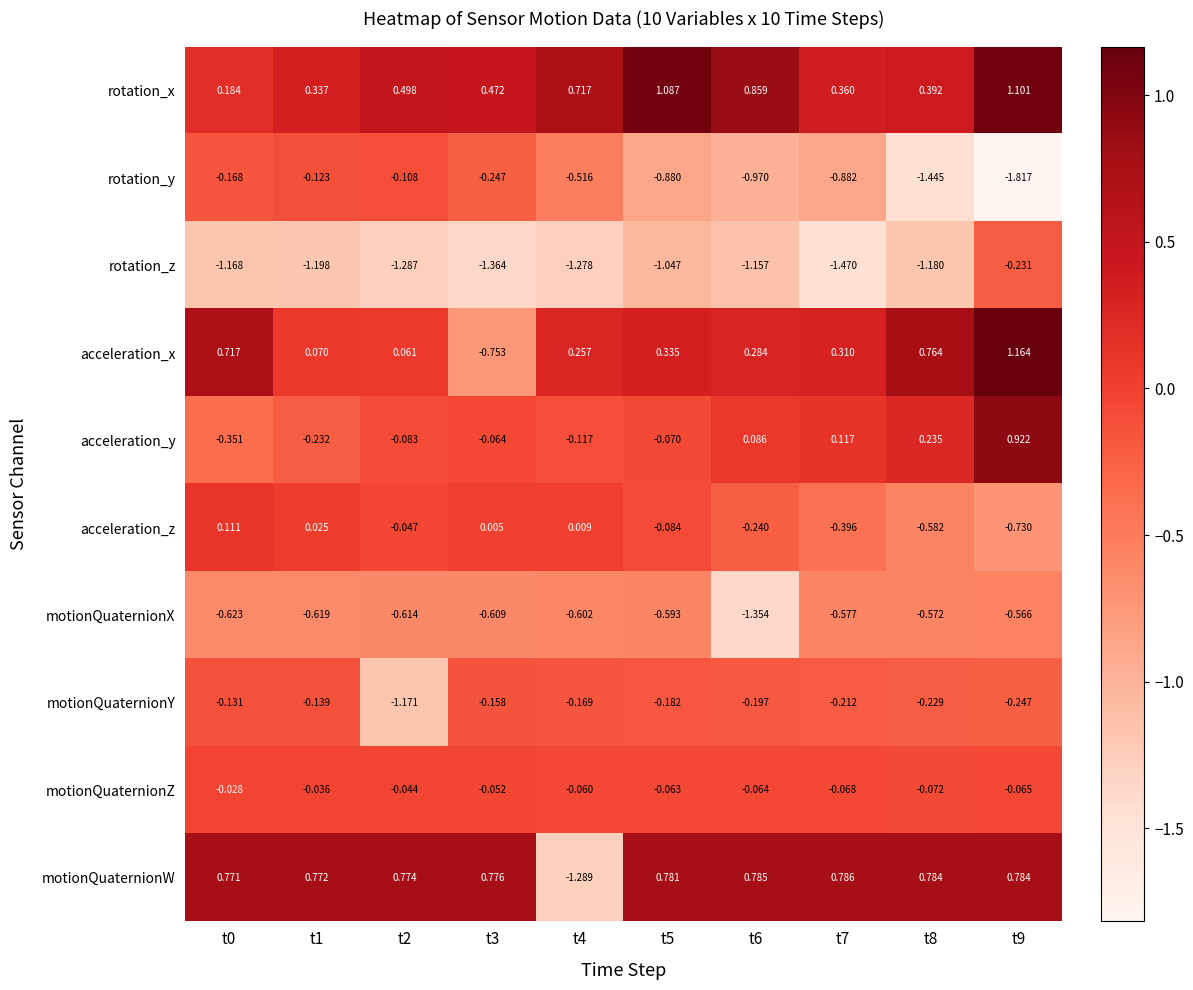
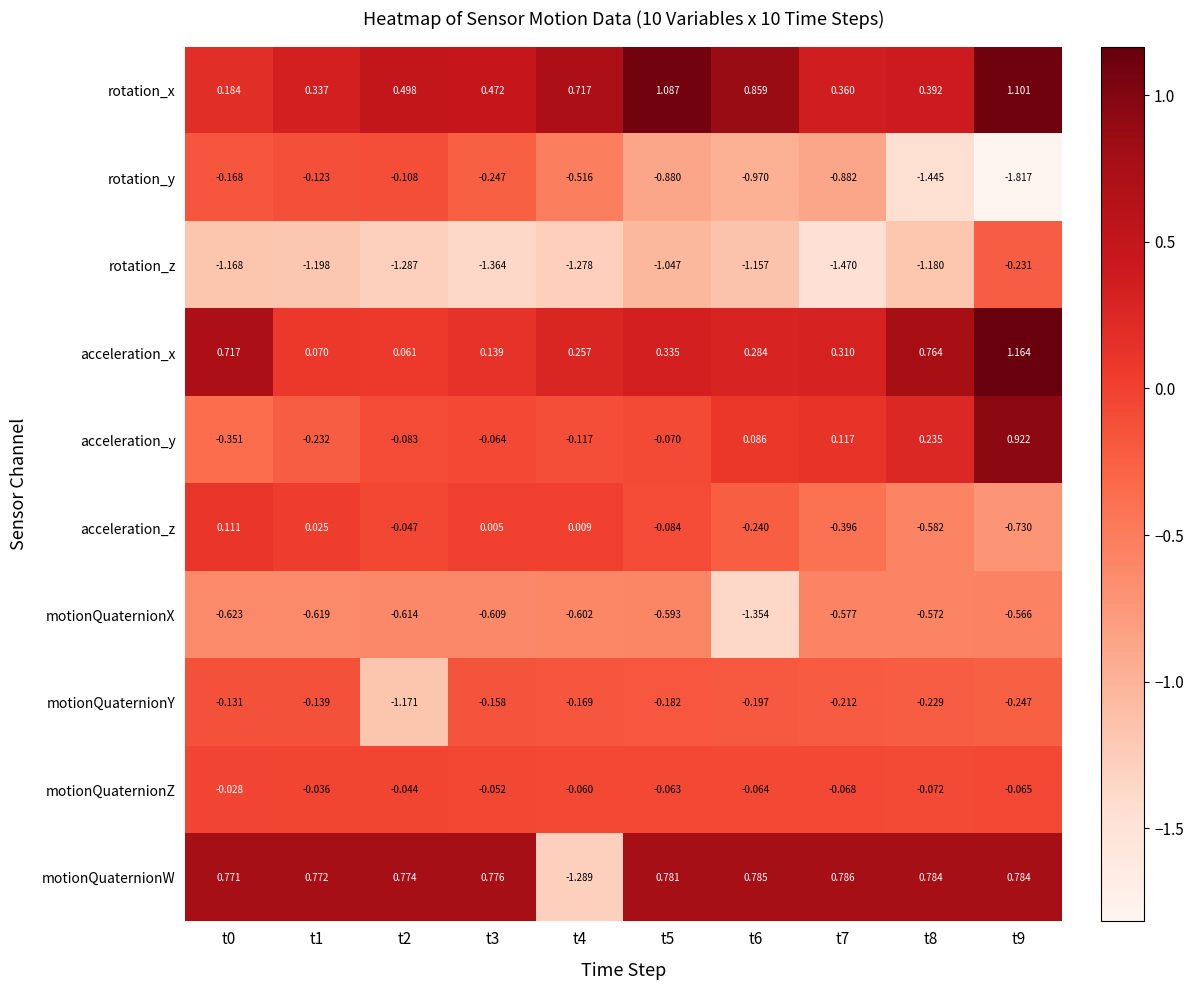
  {
    "rotation_x": {
      "t0": 0.184,
      "t1": 0.337,
      "t2": 0.498,
      "t3": 0.472,
      "t4": 0.717,
      "t5": 1.087,
      "t6": 0.859,
      "t7": 0.360,
      "t8": 0.392,
      "t9": 1.101
    },
    "rotation_y": {
      "t0": -0.168,
      "t1": -0.123,
      "t2": -0.108,
      "t3": -0.247,
      "t4": -0.516,
      "t5": -0.880,
      "t6": -0.970,
      "t7": -0.882,
      "t8": -1.445,
      "t9": -1.817
    },
    "rotation_z": {
      "t0": -1.168,
      "t1": -1.198,
      "t2": -1.287,
      "t3": -1.364,
      "t4": -1.278,
      "t5": -1.047,
      "t6": -1.157,
      "t7": -1.470,
      "t8": -1.180,
      "t9": -0.231
    },
    "acceleration_x": {
      "t0": 0.717,
      "t1": 0.070,
      "t2": 0.061,
-     "t3": -0.753,
+     "t3": 0.139,
      "t4": 0.257,
      "t5": 0.335,
      "t6": 0.284,
      "t7": 0.310,
      "t8": 0.764,
      "t9": 1.164
    },
    "acceleration_y": {
      "t0": -0.351,
      "t1": -0.232,
      "t2": -0.083,
      "t3": -0.064,
      "t4": -0.117,
      "t5": -0.070,
      "t6": 0.086,
      "t7": 0.117,
      "t8": 0.235,
      "t9": 0.922
    },
    "acceleration_z": {
      "t0": 0.111,
      "t1": 0.025,
      "t2": -0.047,
      "t3": 0.005,
      "t4": 0.009,
      "t5": -0.084,
      "t6": -0.240,
      "t7": -0.396,
      "t8": -0.582,
      "t9": -0.730
    },
    "motionQuaternionX": {
      "t0": -0.623,
      "t1": -0.619,
      "t2": -0.614,
      "t3": -0.609,
      "t4": -0.602,
      "t5": -0.593,
      "t6": -1.354,
      "t7": -0.577,
      "t8": -0.572,
      "t9": -0.566
    },
    "motionQuaternionY": {
      "t0": -0.131,
      "t1": -0.139,
      "t2": -1.171,
      "t3": -0.158,
      "t4": -0.169,
      "t5": -0.182,
      "t6": -0.197,
      "t7": -0.212,
      "t8": -0.229,
      "t9": -0.247
    },
    "motionQuaternionZ": {
      "t0": -0.028,
      "t1": -0.036,
      "t2": -0.044,
      "t3": -0.052,
      "t4": -0.060,
      "t5": -0.063,
      "t6": -0.064,
      "t7": -0.068,
      "t8": -0.072,
      "t9": -0.065
    },
    "motionQuaternionW": {
      "t0": 0.771,
      "t1": 0.772,
      "t2": 0.774,
      "t3": 0.776,
      "t4": -1.289,
      "t5": 0.781,
      "t6": 0.785,
      "t7": 0.786,
      "t8": 0.784,
      "t9": 0.784
    }
  }
